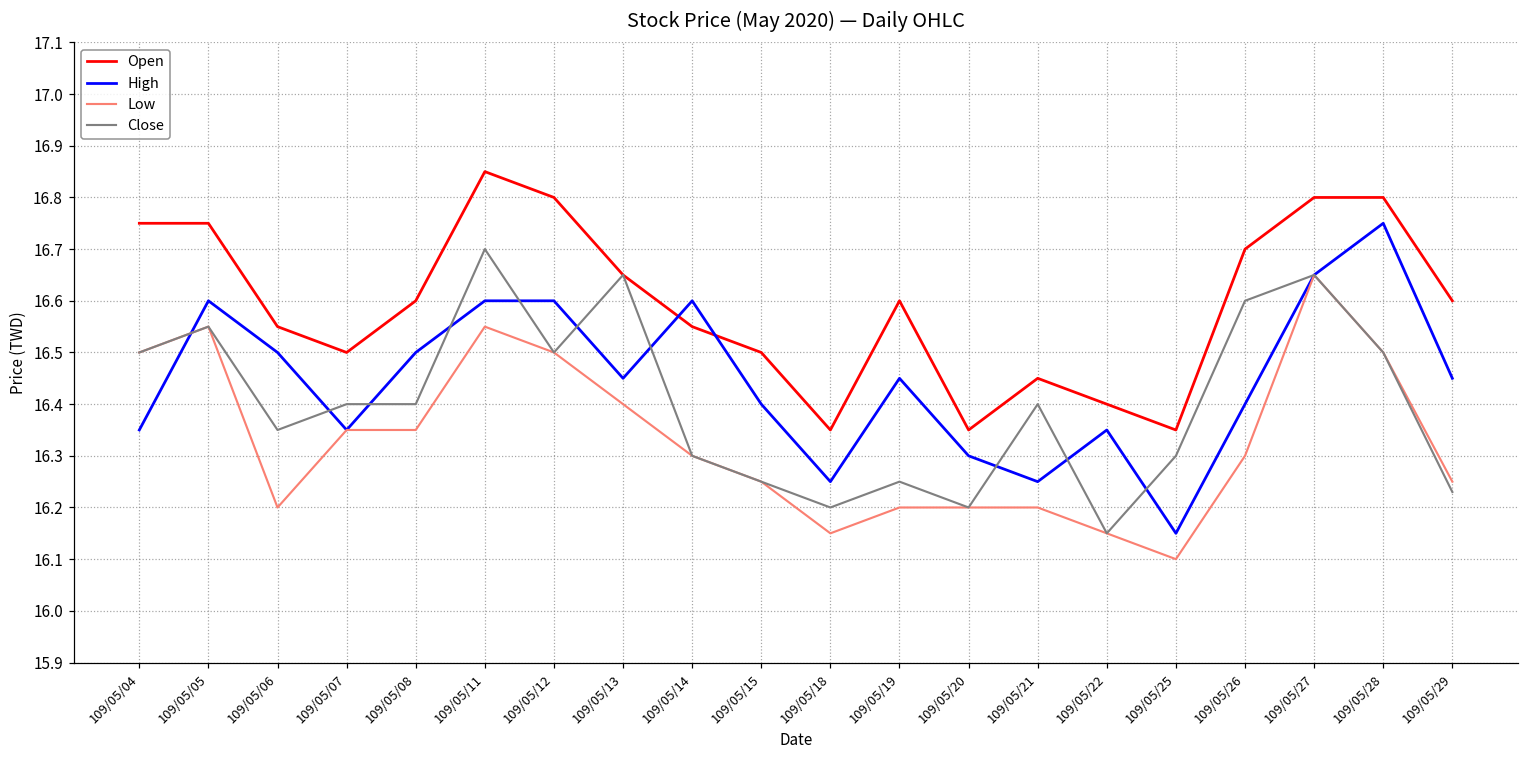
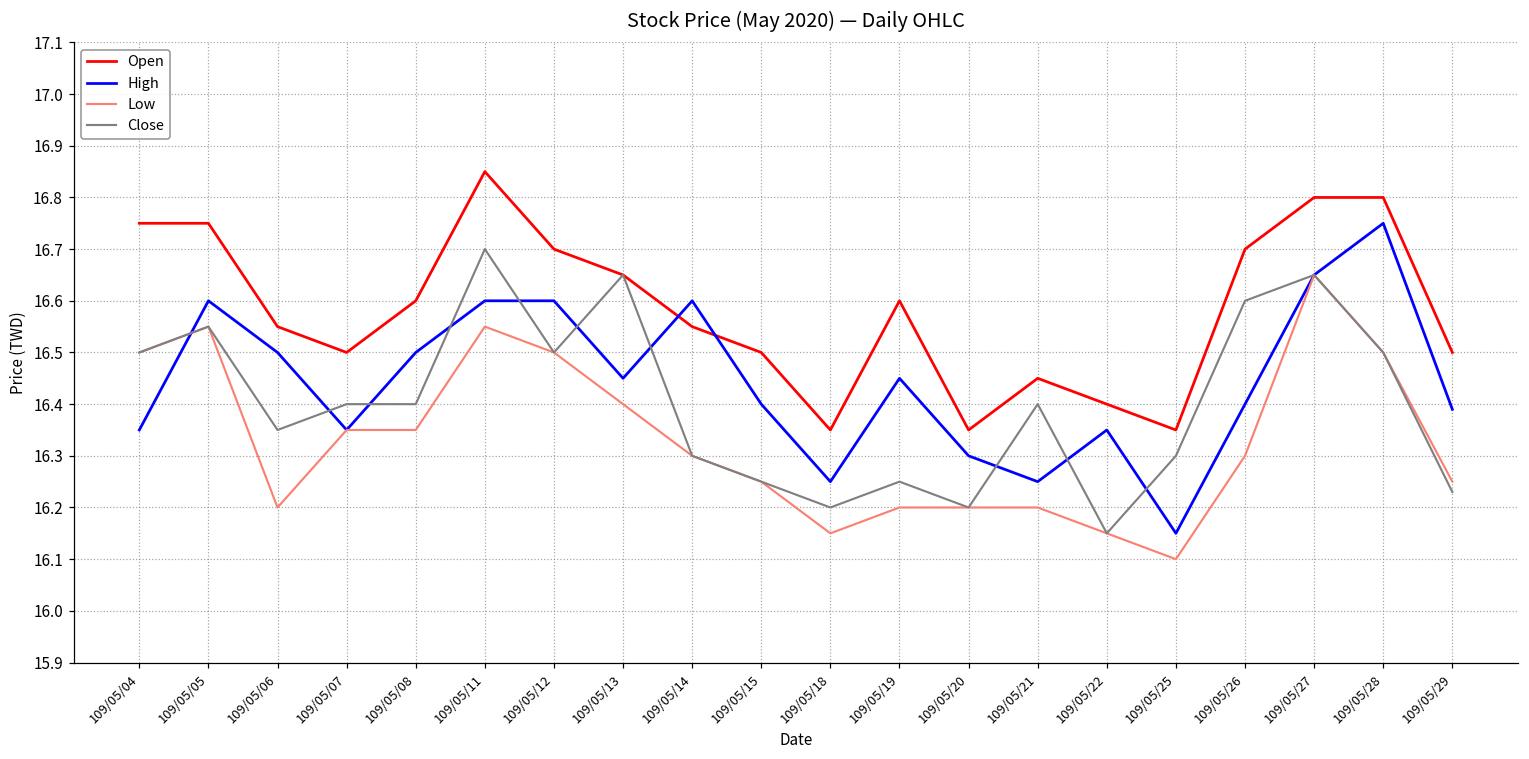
  {
    "Open": {
      "109/05/04": 16.75,
      "109/05/05": 16.75,
      "109/05/06": 16.55,
      "109/05/07": 16.5,
      "109/05/08": 16.6,
      "109/05/11": 16.85,
-     "109/05/12": 16.8,
+     "109/05/12": 16.7,
      "109/05/14": 16.55,
      "109/05/15": 16.5,
      "109/05/18": 16.35,
      "109/05/19": 16.6,
      "109/05/20": 16.35,
      "109/05/21": 16.45,
      "109/05/22": 16.4,
      "109/05/25": 16.35,
      "109/05/26": 16.7,
      "109/05/27": 16.8,
      "109/05/28": 16.8,
-     "109/05/29": 16.6
+     "109/05/29": 16.5
    },
    "High": {
      "109/05/04": 16.35,
      "109/05/05": 16.60,
      "109/05/06": 16.50,
      "109/05/08": 16.50,
      "109/05/11": 16.60,
      "109/05/12": 16.60,
      "109/05/13": 16.45,
      "109/05/14": 16.60,
      "109/05/15": 16.40,
      "109/05/18": 16.25,
      "109/05/19": 16.45,
      "109/05/20": 16.30,
      "109/05/21": 16.25,
      "109/05/22": 16.35,
      "109/05/25": 16.15,
      "109/05/26": 16.40,
      "109/05/28": 16.75,
-     "109/05/29": 16.45
+     "109/05/29": 16.39
    },
    "Low": {
      "109/05/06": 16.20,
      "109/05/08": 16.35,
      "109/05/11": 16.55,
      "109/05/13": 16.40,
      "109/05/18": 16.15,
      "109/05/19": 16.20,
      "109/05/21": 16.20,
      "109/05/25": 16.10,
      "109/05/26": 16.30,
      "109/05/29": 16.25
    },
    "Close": {
      "109/05/06": 16.35,
      "109/05/07": 16.40,
      "109/05/08": 16.40,
      "109/05/11": 16.70,
      "109/05/18": 16.20,
      "109/05/19": 16.25,
      "109/05/21": 16.40,
      "109/05/25": 16.30,
      "109/05/26": 16.60,
      "109/05/29": 16.23
    }
  }
